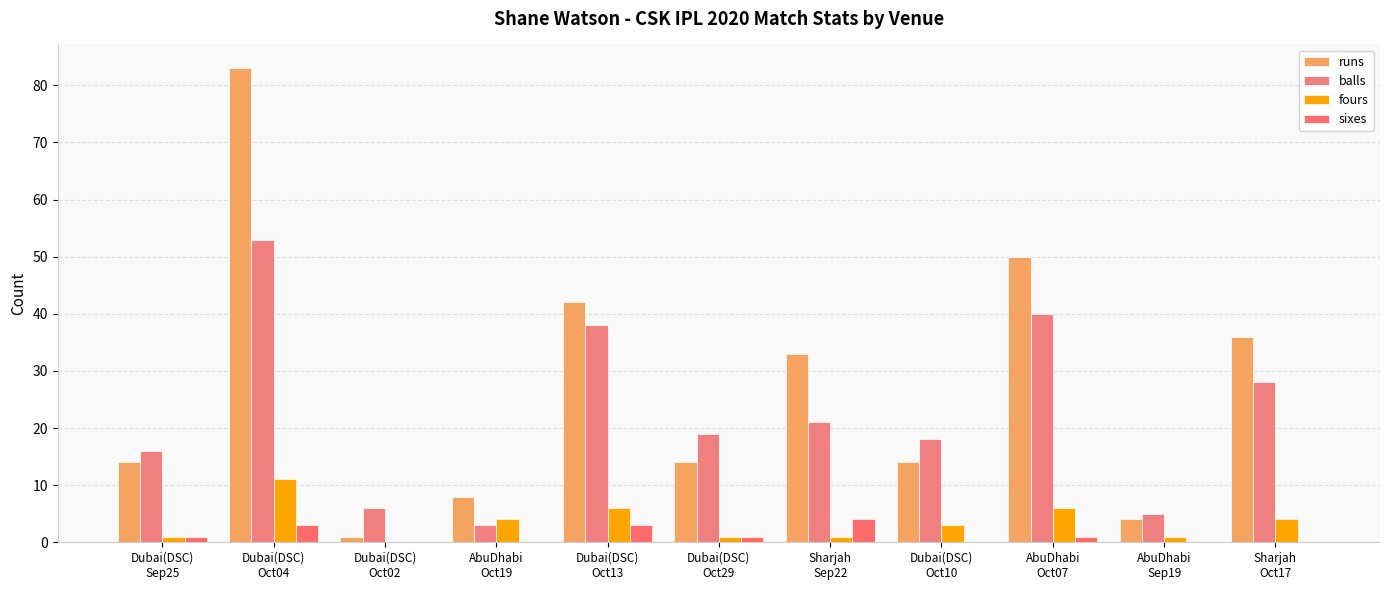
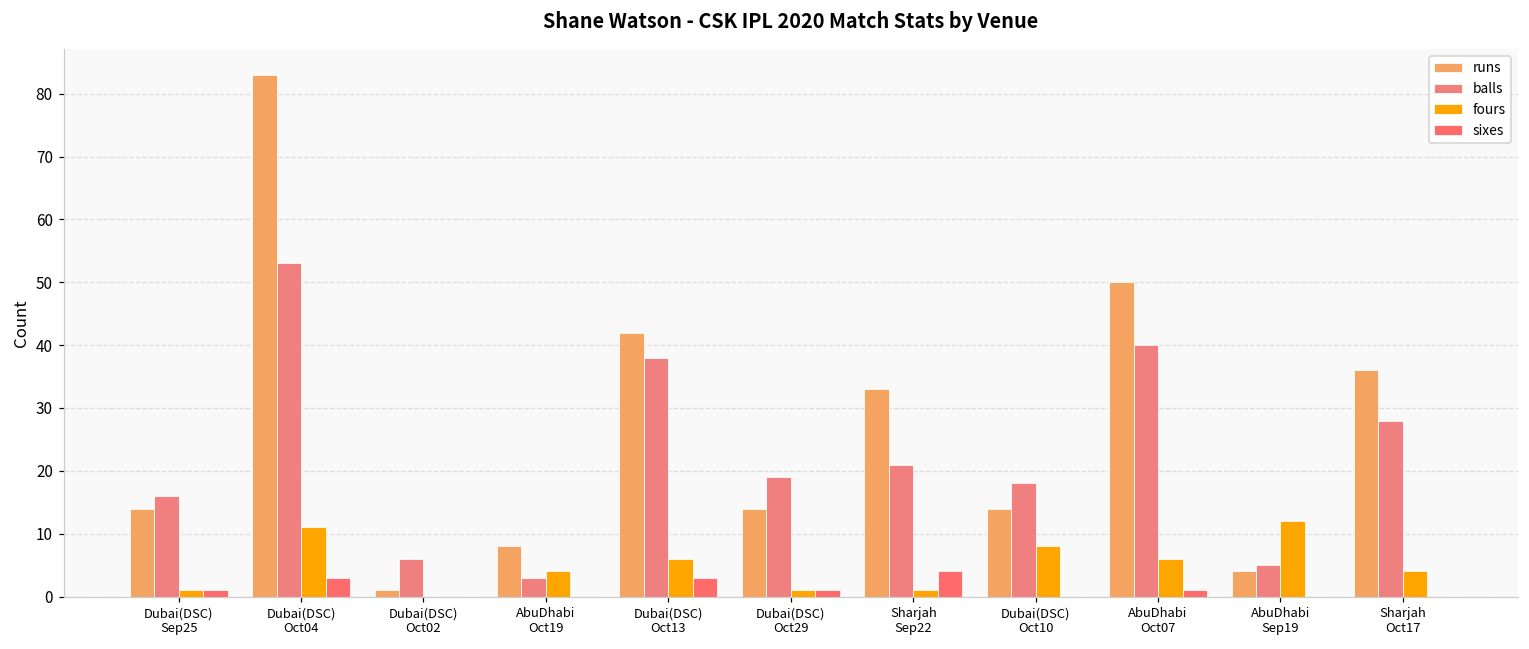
  {
    "fours": {
      "Dubai(DSC) Sep25": 1,
      "Dubai(DSC) Oct04": 11,
      "Dubai(DSC) Oct02": 0,
      "AbuDhabi Oct19": 4,
      "Dubai(DSC) Oct13": 6,
      "Dubai(DSC) Oct29": 1,
      "Sharjah Sep22": 1,
-     "Dubai(DSC) Oct10": 3,
+     "Dubai(DSC) Oct10": 8,
      "AbuDhabi Oct07": 6,
-     "AbuDhabi Sep19": 1,
+     "AbuDhabi Sep19": 12,
      "Sharjah Oct17": 4
    }
  }
